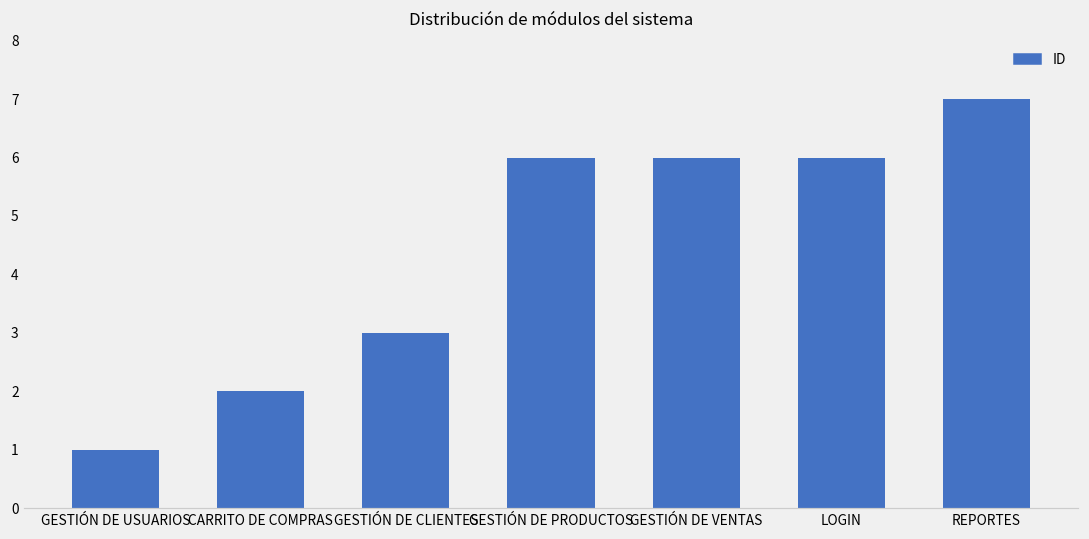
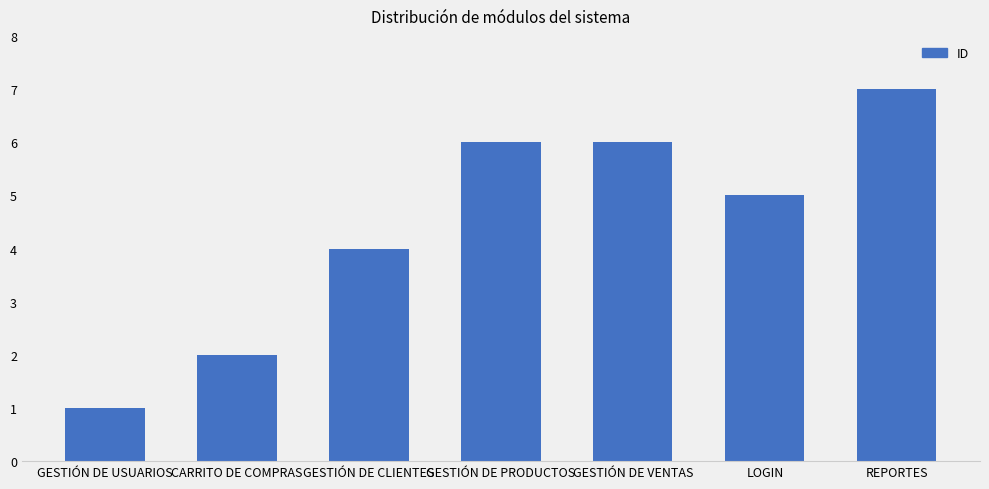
  {
    "GESTIÓN DE USUARIOS": 1,
    "CARRITO DE COMPRAS": 2,
-   "GESTIÓN DE CLIENTES": 3,
+   "GESTIÓN DE CLIENTES": 4,
    "GESTIÓN DE PRODUCTOS": 6,
    "GESTIÓN DE VENTAS": 6,
-   "LOGIN": 6,
+   "LOGIN": 5,
    "REPORTES": 7
  }
